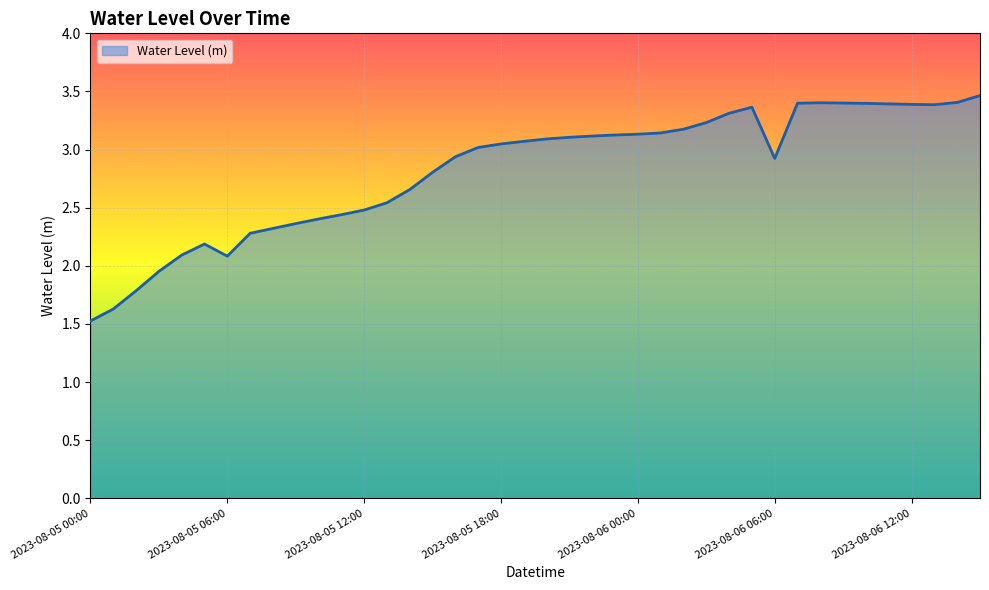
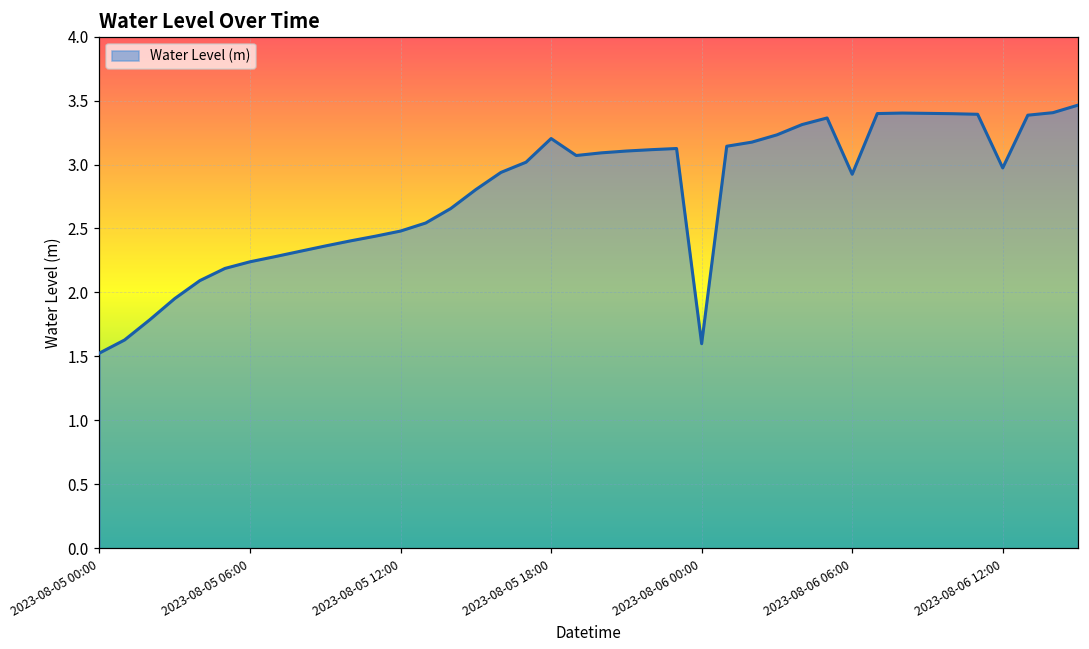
  {
    "2023-08-05 00:00": 1.53,
-   "2023-08-05 06:00": 2.08,
+   "2023-08-05 06:00": 2.24,
    "2023-08-05 12:00": 2.48,
-   "2023-08-05 18:00": 3.05,
-   "2023-08-06 00:00": 3.13,
+   "2023-08-05 18:00": 3.20,
+   "2023-08-06 00:00": 1.60,
    "2023-08-06 06:00": 2.92,
-   "2023-08-06 12:00": 3.39
+   "2023-08-06 12:00": 2.97
  }
